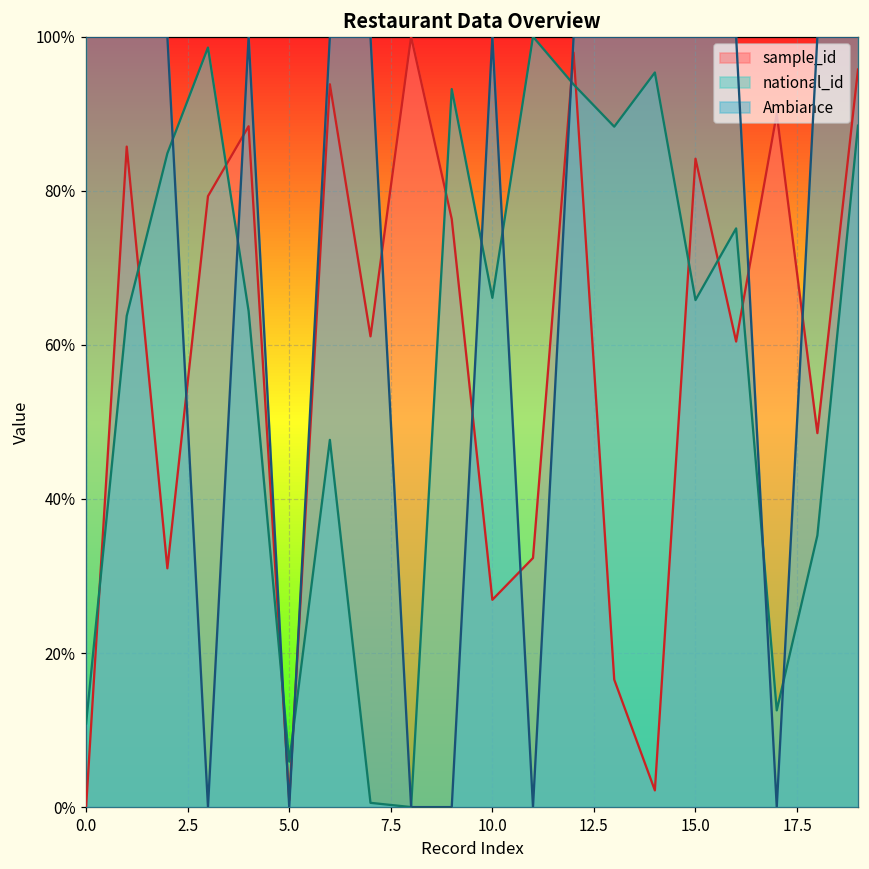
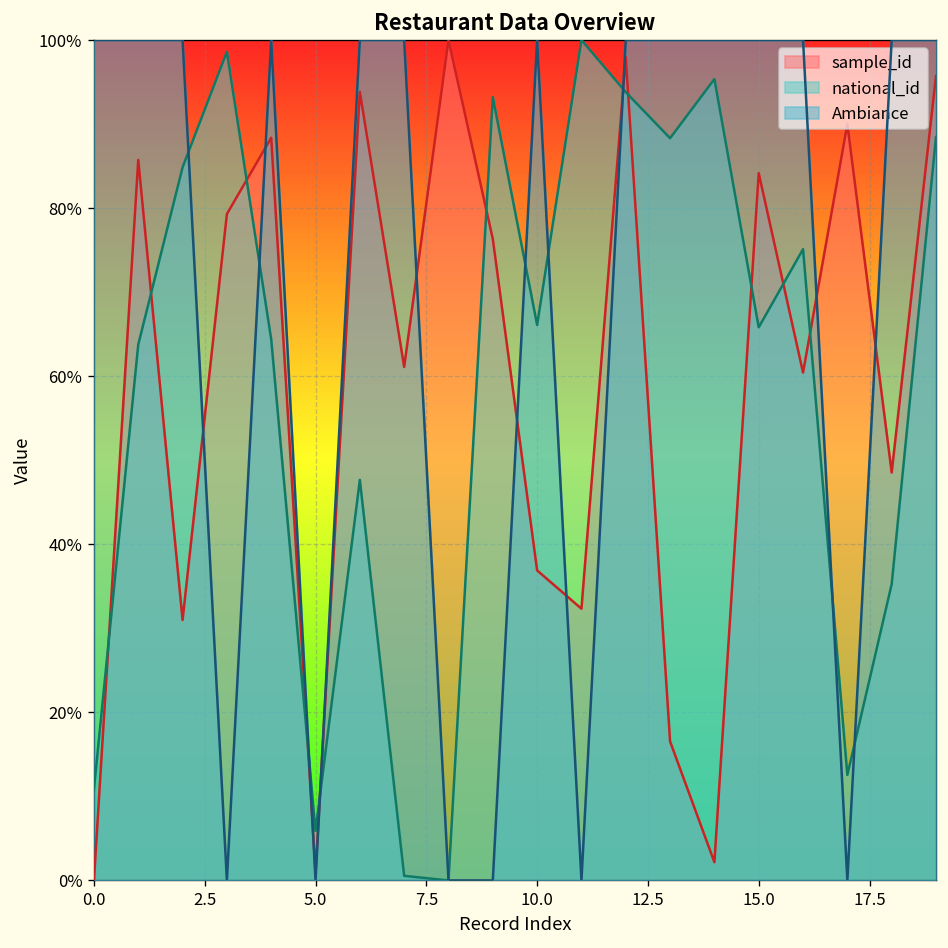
  {
    "sample_id": {
      "0.0": "0%",
      "5.0": "1%",
-     "10.0": "27%",
+     "10.0": "37%",
      "15.0": "84%"
    }
  }
